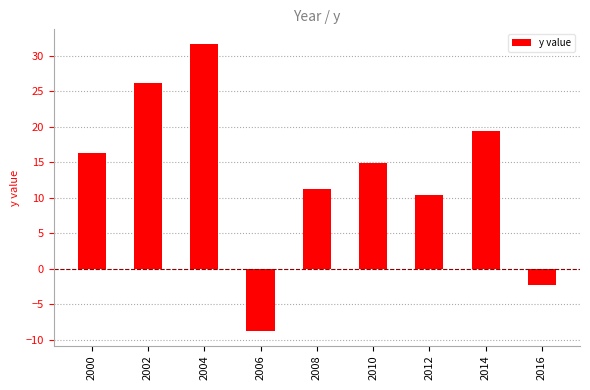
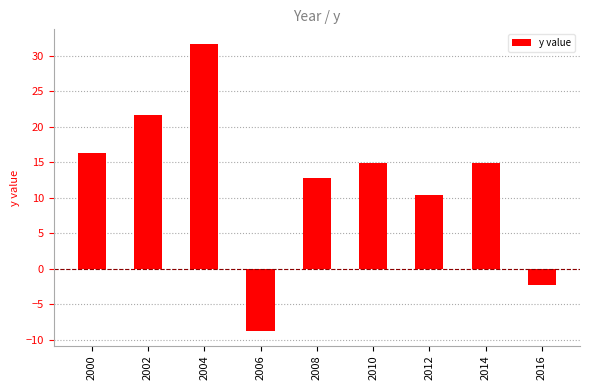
  {
    "2000": 16,
-   "2002": 26,
+   "2002": 22,
    "2004": 32,
    "2006": -9,
-   "2008": 11,
+   "2008": 13,
    "2010": 15,
    "2012": 10,
-   "2014": 19,
+   "2014": 15,
    "2016": -2
  }
